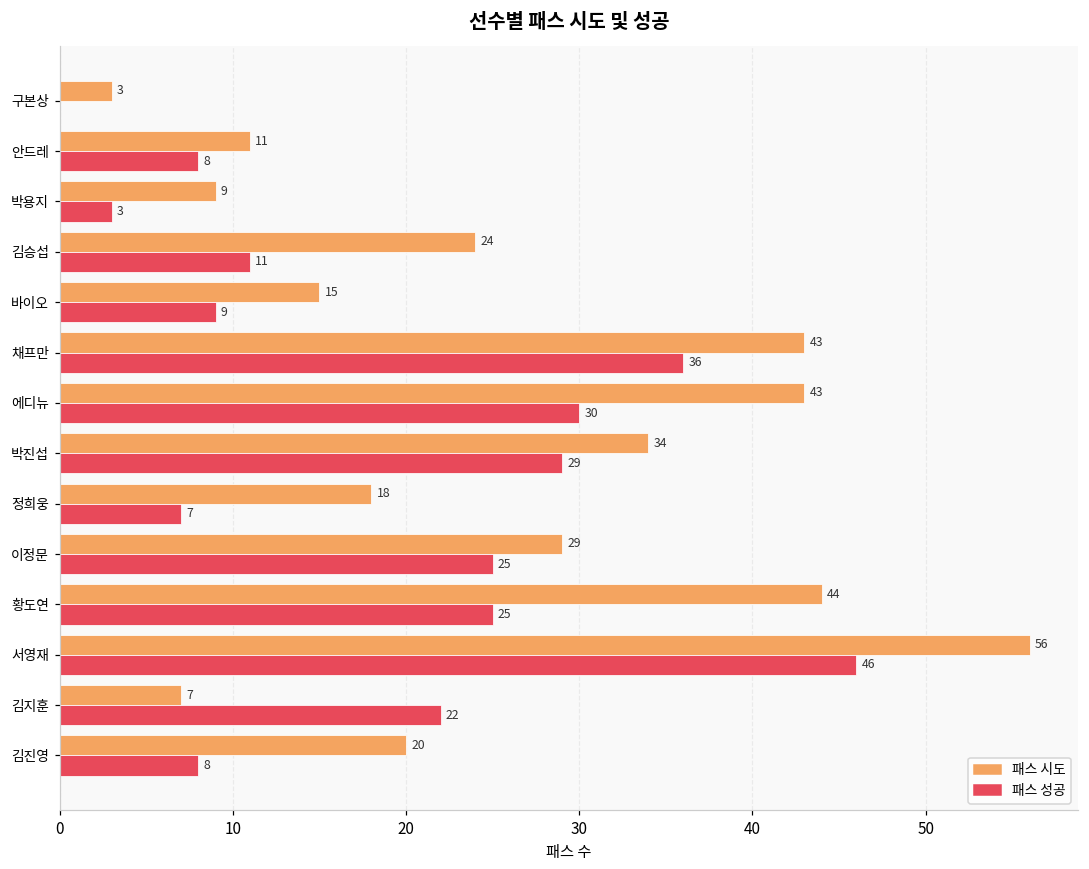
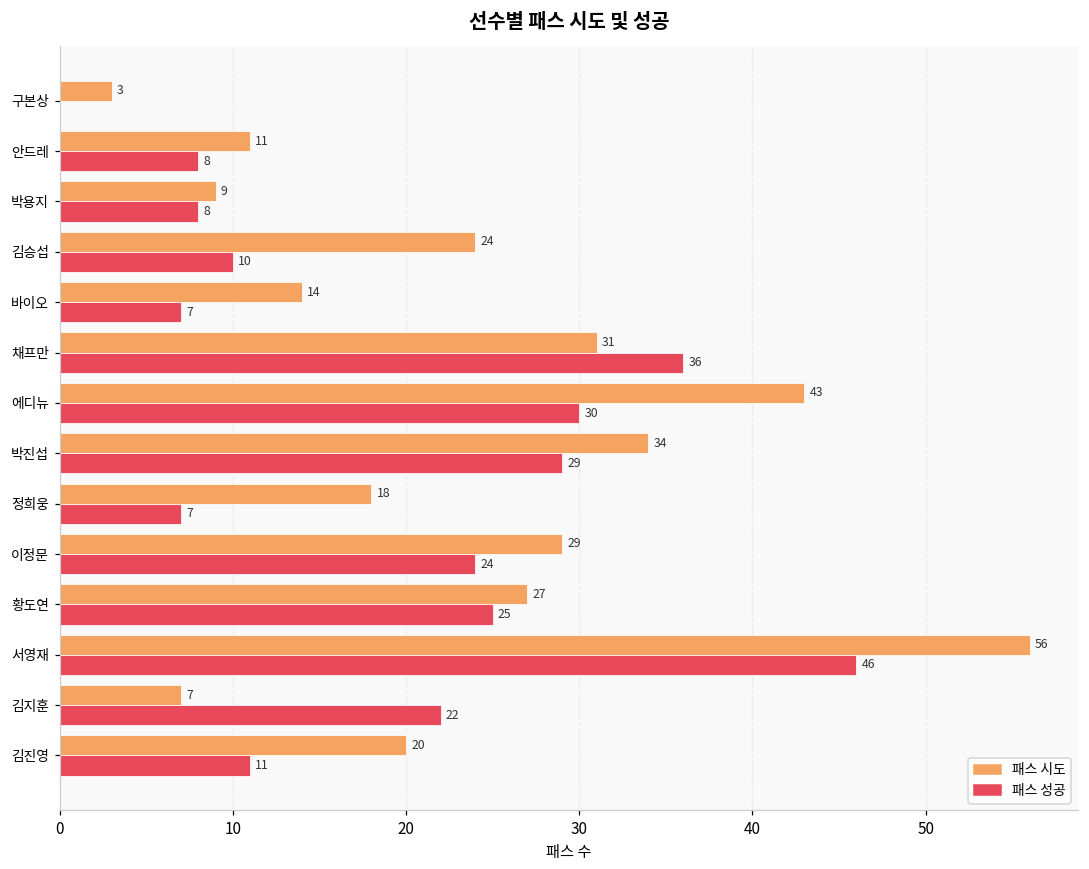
  {
    "패스 시도": {
      "구본상": 3,
      "안드레": 11,
      "박용지": 9,
      "김승섭": 24,
-     "바이오": 15,
-     "채프만": 43,
+     "바이오": 14,
+     "채프만": 31,
      "에디뉴": 43,
      "박진섭": 34,
      "정희웅": 18,
      "이정문": 29,
-     "황도연": 44,
+     "황도연": 27,
      "서영재": 56,
      "김지훈": 7,
      "김진영": 20
    },
    "패스 성공": {
      "안드레": 8,
-     "박용지": 3,
-     "김승섭": 11,
-     "바이오": 9,
+     "박용지": 8,
+     "김승섭": 10,
+     "바이오": 7,
      "채프만": 36,
      "에디뉴": 30,
      "박진섭": 29,
      "정희웅": 7,
-     "이정문": 25,
+     "이정문": 24,
      "황도연": 25,
      "서영재": 46,
      "김지훈": 22,
-     "김진영": 8
+     "김진영": 11
    }
  }
